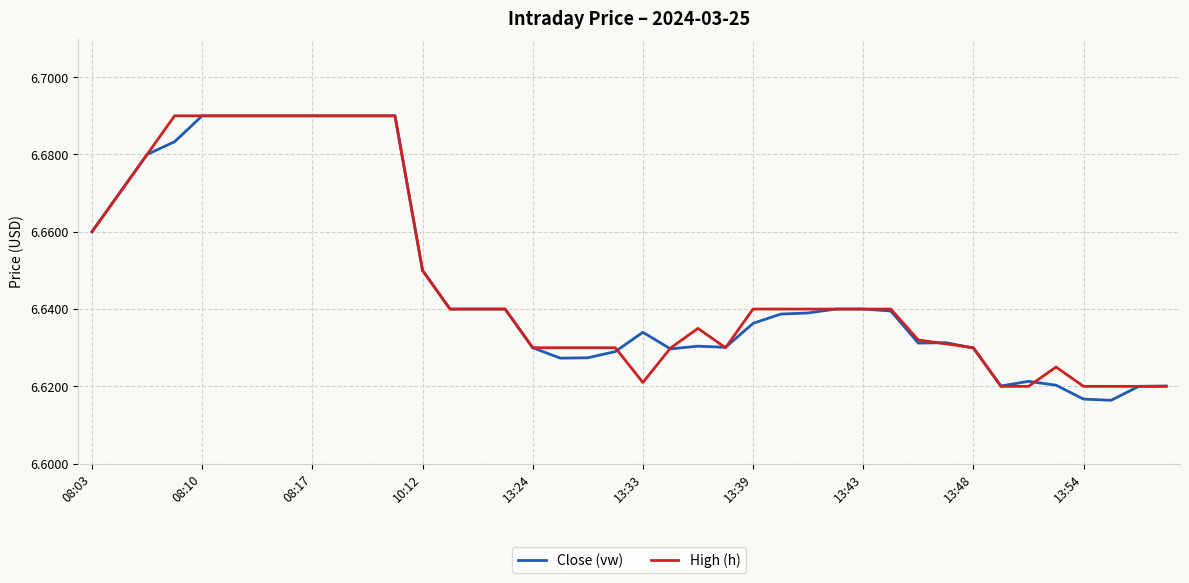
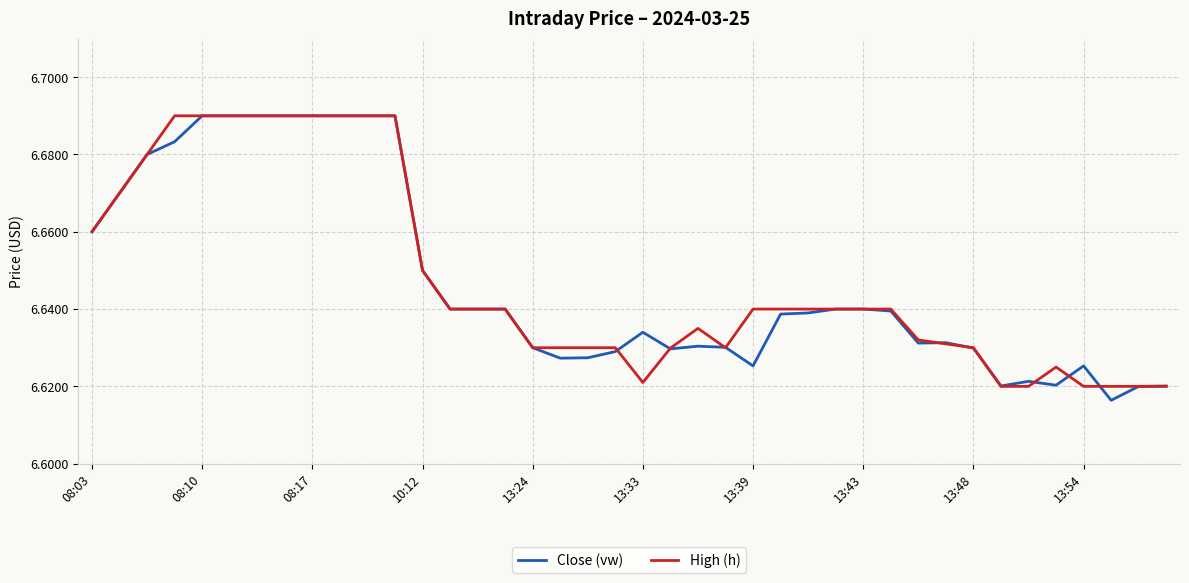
  {
    "Close (vw)": {
      "13:33": 6.634,
-     "13:39": 6.636,
-     "13:54": 6.617
+     "13:39": 6.625,
+     "13:54": 6.625
    },
    "High (h)": {
      "13:33": 6.621,
      "13:39": 6.640,
      "13:54": 6.620
    }
  }
